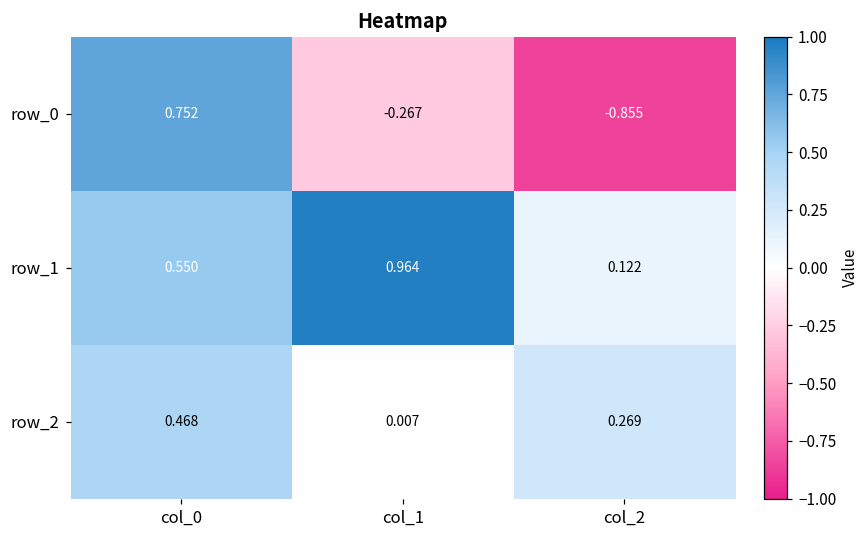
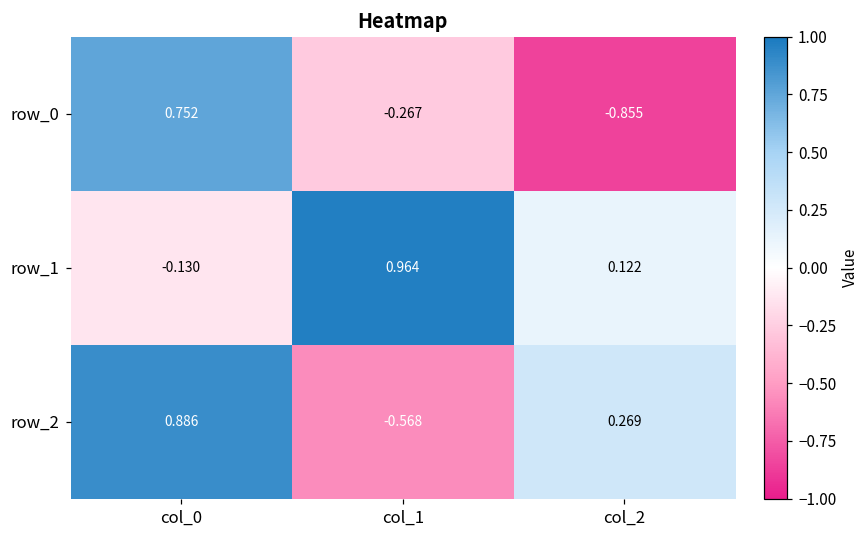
  {
    "row_0": {
      "col_0": 0.752,
      "col_1": -0.267,
      "col_2": -0.855
    },
    "row_1": {
-     "col_0": 0.550,
+     "col_0": -0.130,
      "col_1": 0.964,
      "col_2": 0.122
    },
    "row_2": {
-     "col_0": 0.468,
-     "col_1": 0.007,
+     "col_0": 0.886,
+     "col_1": -0.568,
      "col_2": 0.269
    }
  }
